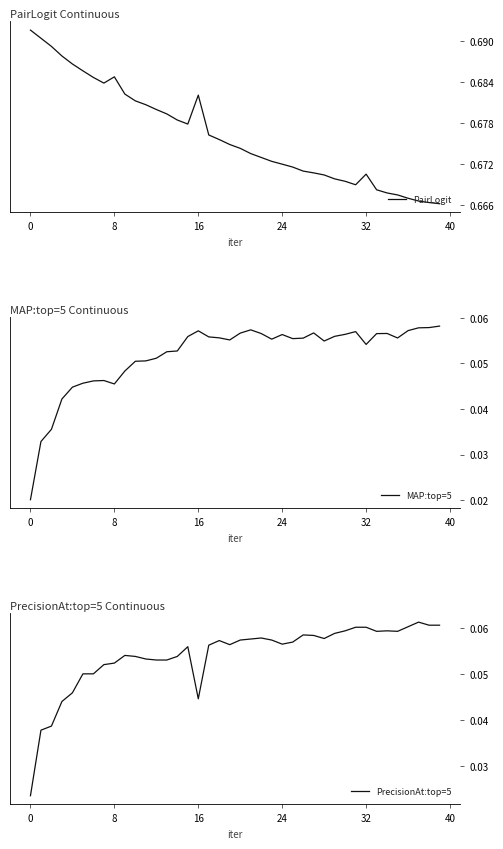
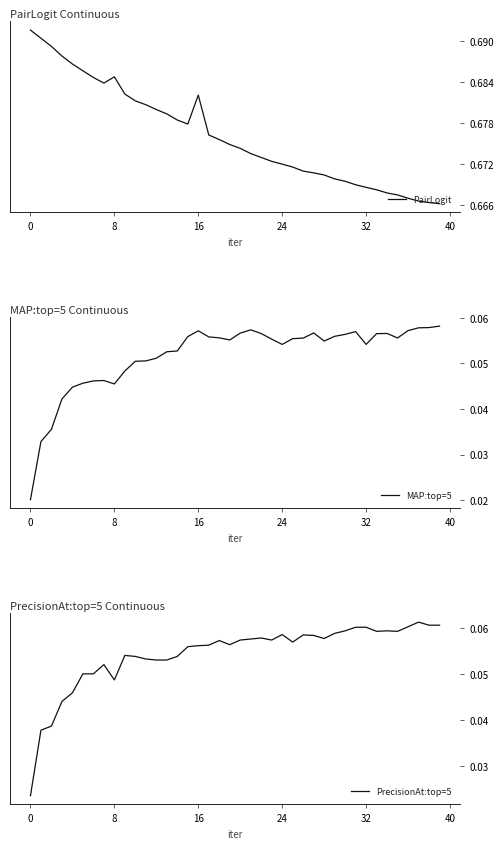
  {
    "PairLogit Continuous": {
      "0": 0.692,
      "8": 0.685,
      "16": 0.682,
      "24": 0.672,
-     "32": 0.671
+     "32": 0.669
    },
    "MAP:top=5 Continuous": {
      "0": 0.020,
      "8": 0.045,
      "16": 0.057,
-     "24": 0.056,
+     "24": 0.054,
      "32": 0.054
    },
    "PrecisionAt:top=5 Continuous": {
      "0": 0.024,
-     "8": 0.052,
-     "16": 0.045,
-     "24": 0.056,
+     "8": 0.049,
+     "16": 0.056,
+     "24": 0.059,
      "32": 0.060
    }
  }
